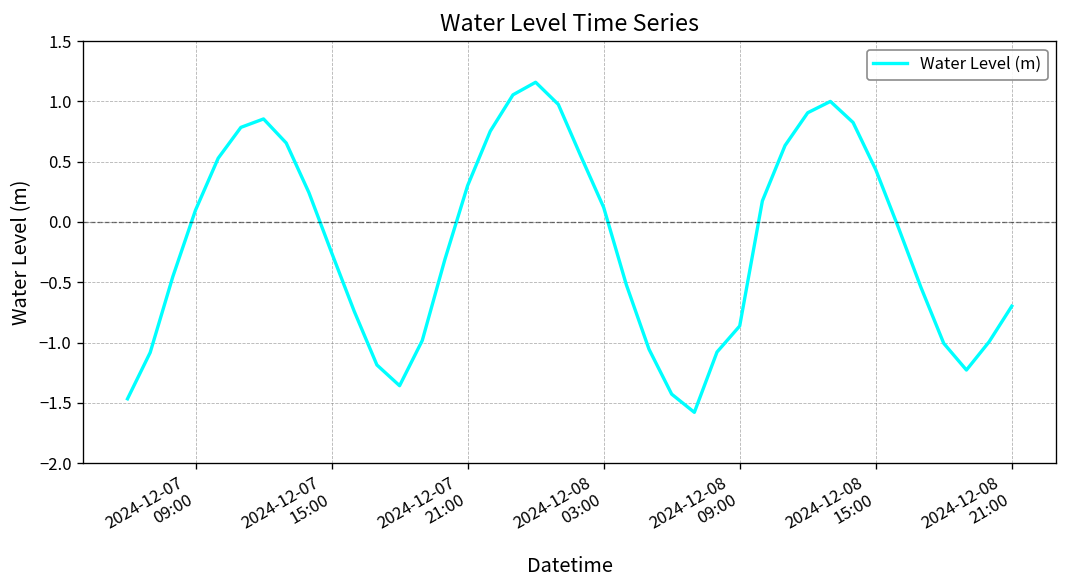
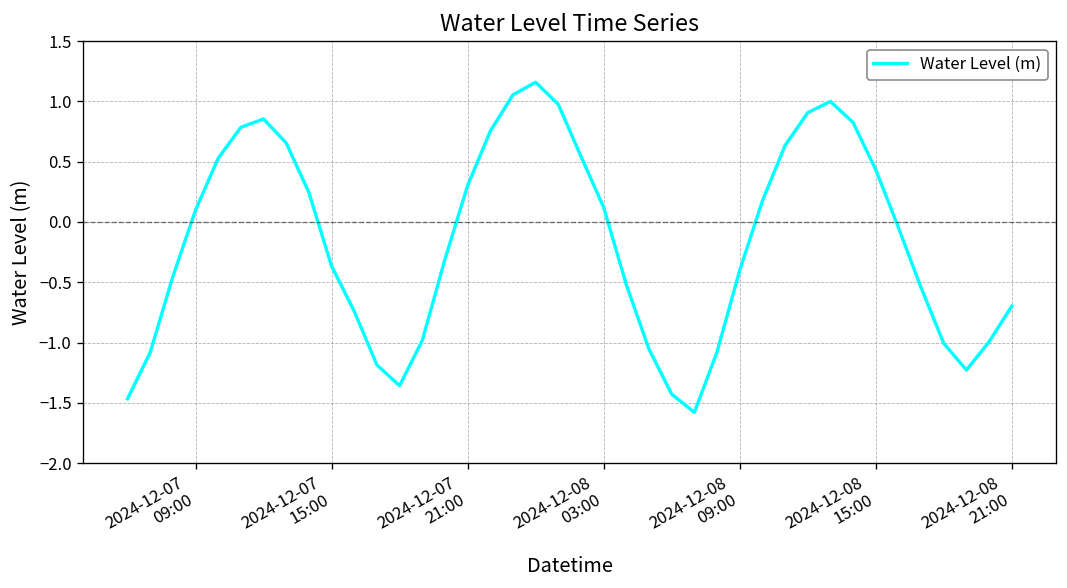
  {
    "2024-12-07 09:00": 0.10,
-   "2024-12-07 15:00": -0.25,
+   "2024-12-07 15:00": -0.37,
    "2024-12-07 21:00": 0.30,
    "2024-12-08 03:00": 0.12,
-   "2024-12-08 09:00": -0.86,
+   "2024-12-08 09:00": -0.40,
    "2024-12-08 15:00": 0.43,
    "2024-12-08 21:00": -0.70
  }
